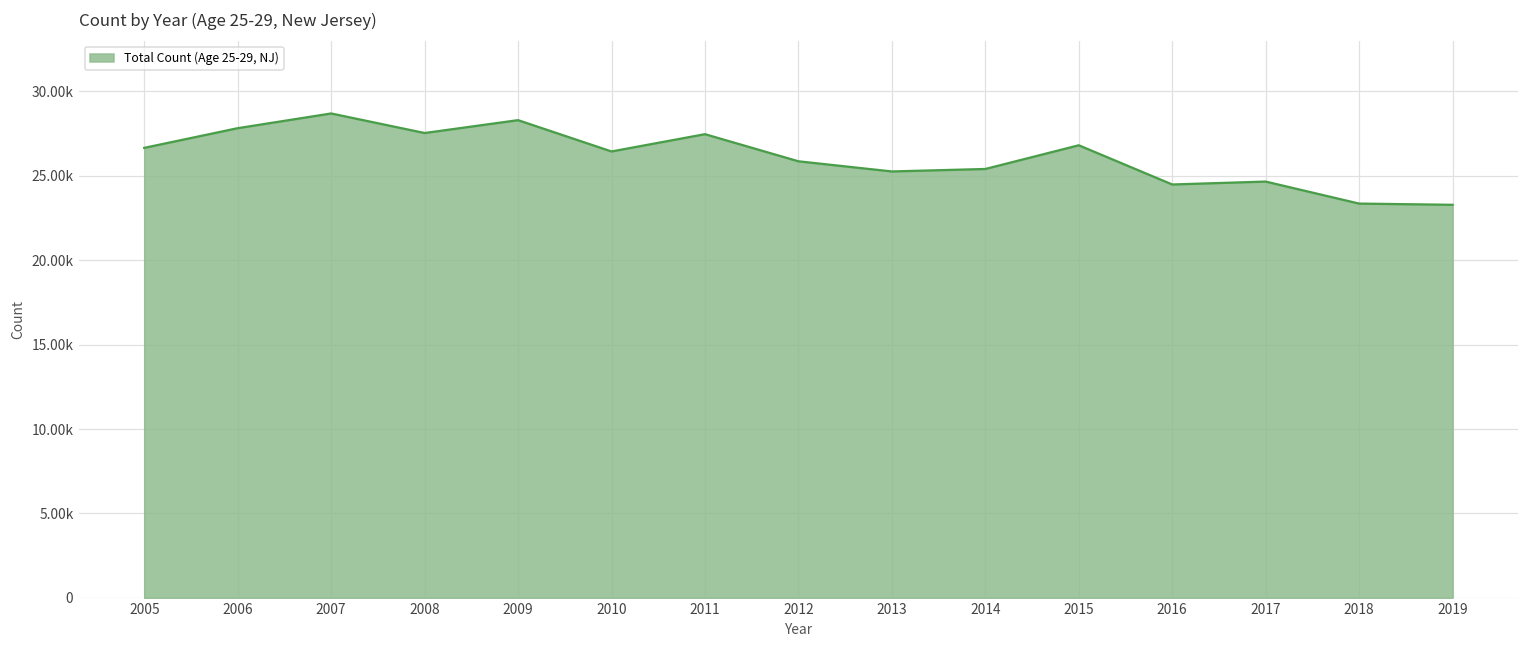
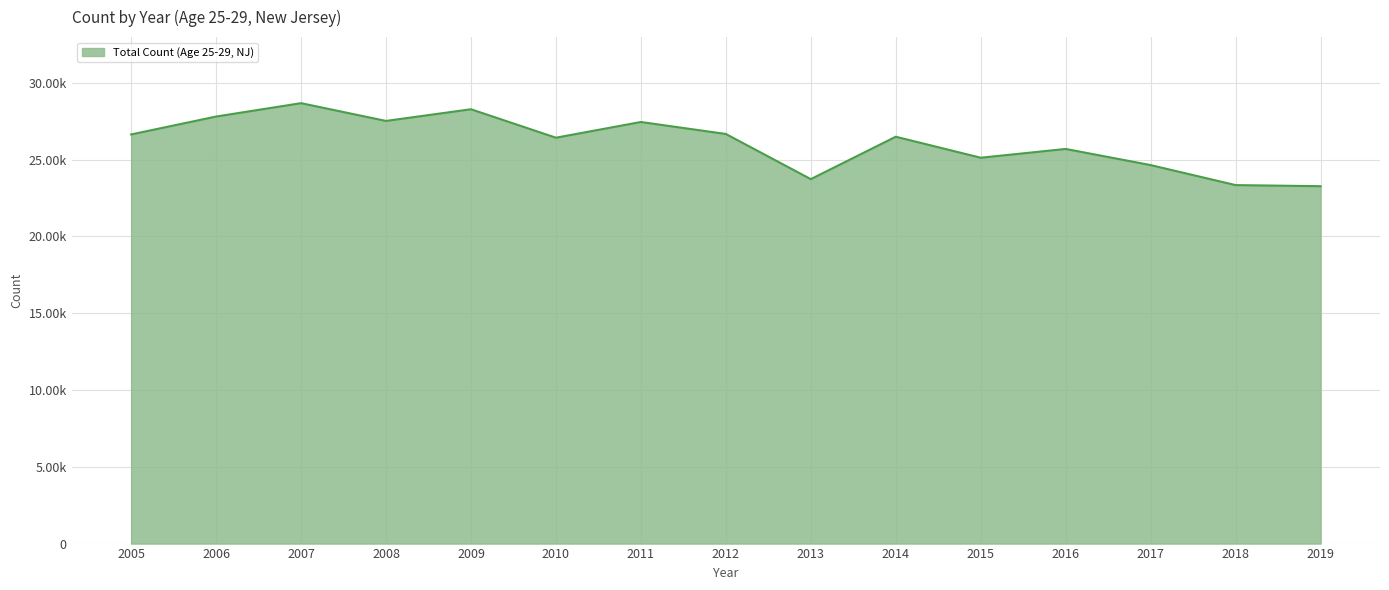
  {
    "2005": 26600,
    "2006": 27800,
    "2007": 28700,
    "2008": 27500,
    "2009": 28300,
    "2010": 26400,
    "2011": 27500,
-   "2012": 25800,
-   "2013": 25200,
-   "2014": 25400,
-   "2015": 26800,
-   "2016": 24500,
+   "2012": 26700,
+   "2013": 23700,
+   "2014": 26500,
+   "2015": 25100,
+   "2016": 25700,
    "2017": 24600,
    "2018": 23300,
    "2019": 23300
  }
